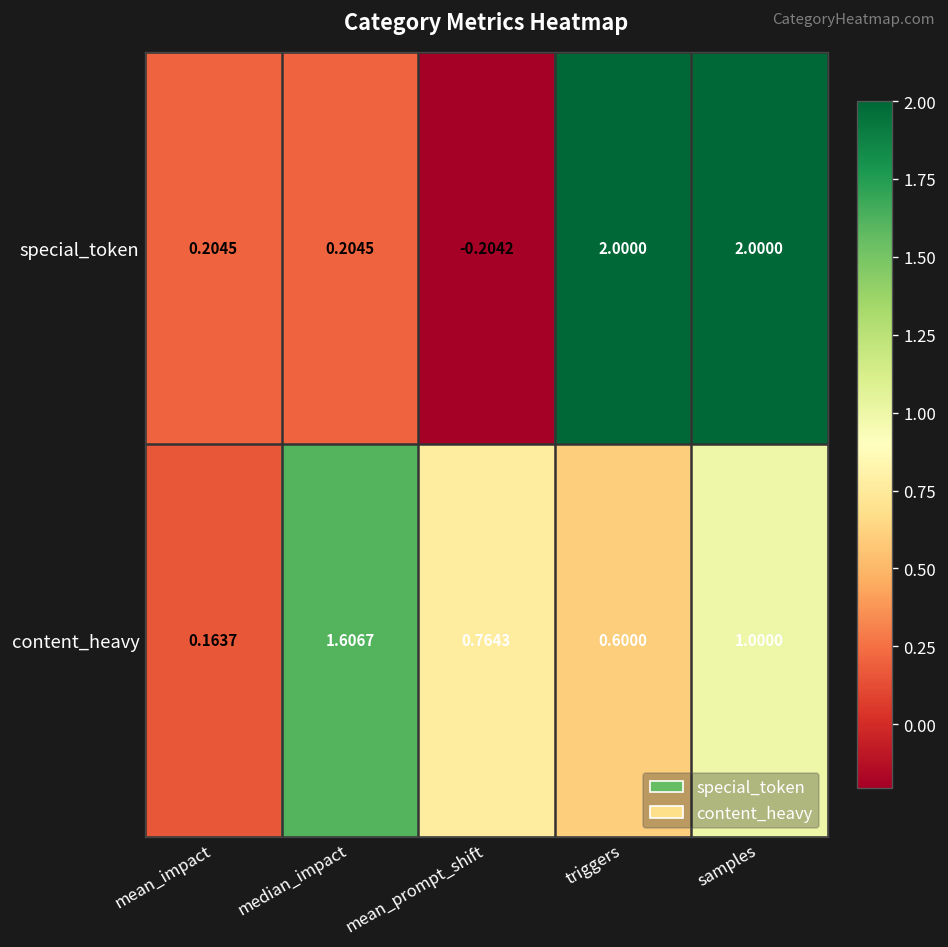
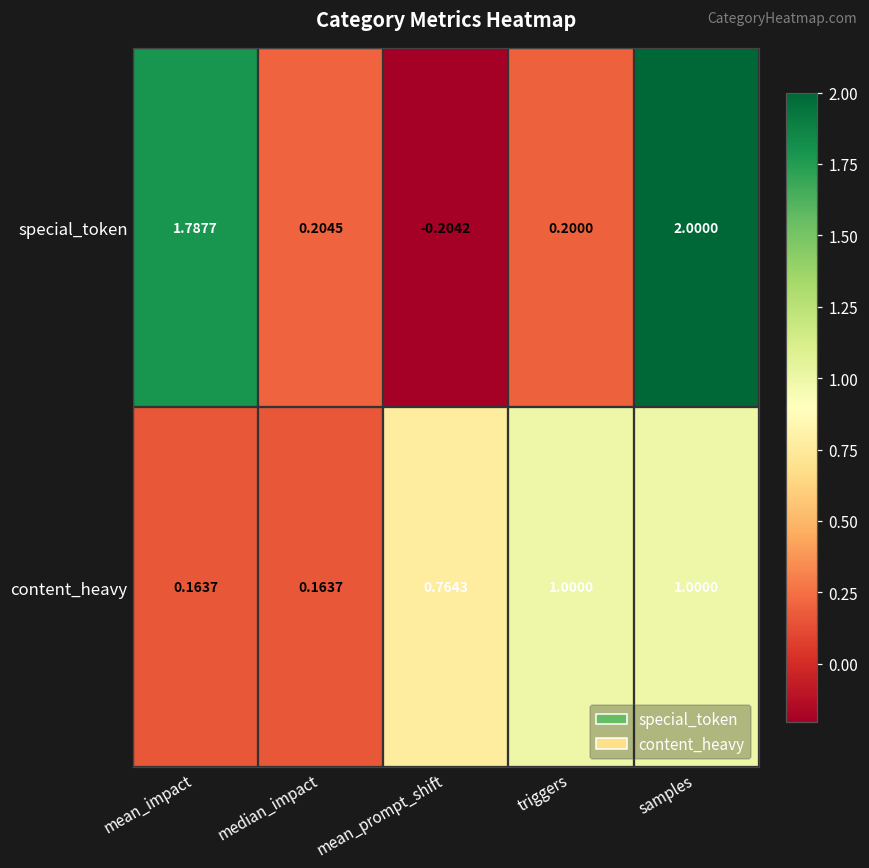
  {
    "special_token": {
-     "mean_impact": 0.2045,
+     "mean_impact": 1.7877,
      "median_impact": 0.2045,
      "mean_prompt_shift": -0.2042,
-     "triggers": 2.0000,
+     "triggers": 0.2000,
      "samples": 2.0000
    },
    "content_heavy": {
      "mean_impact": 0.1637,
-     "median_impact": 1.6067,
+     "median_impact": 0.1637,
      "mean_prompt_shift": 0.7643,
-     "triggers": 0.6000,
+     "triggers": 1.0000,
      "samples": 1.0000
    }
  }
